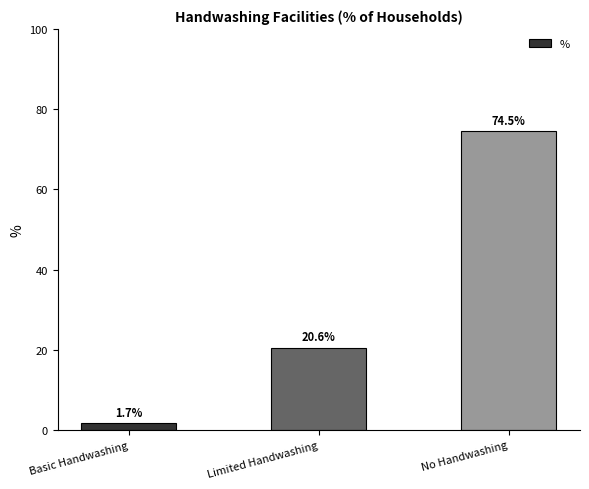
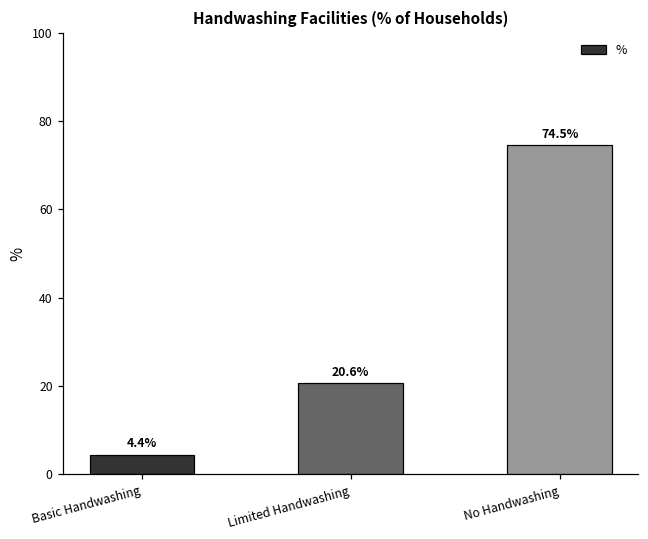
  {
-   "Basic Handwashing": "1.7%",
+   "Basic Handwashing": "4.4%",
    "Limited Handwashing": "20.6%",
    "No Handwashing": "74.5%"
  }
